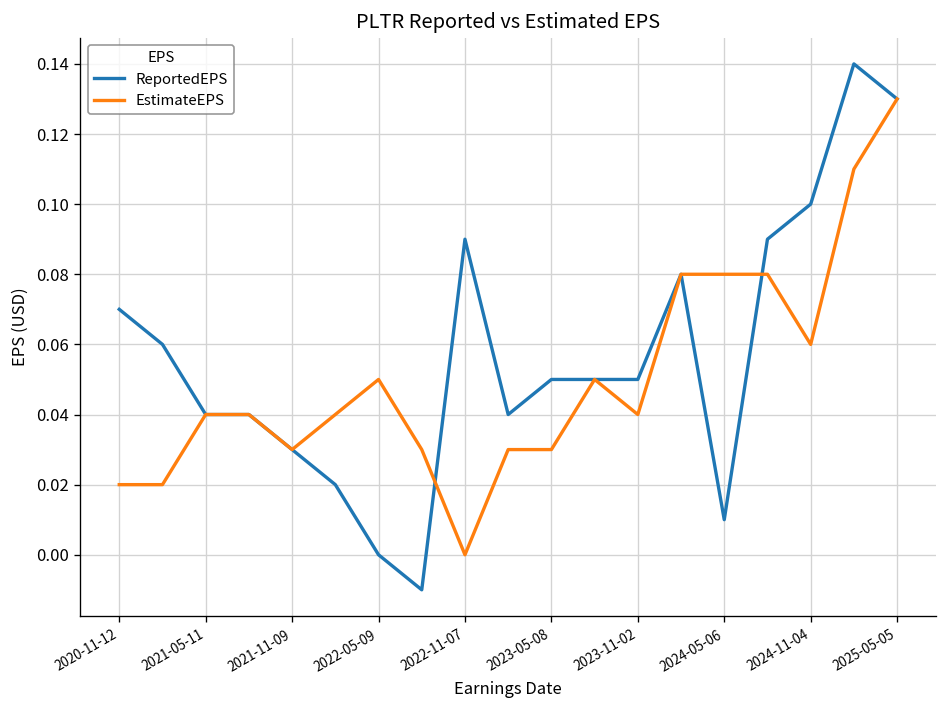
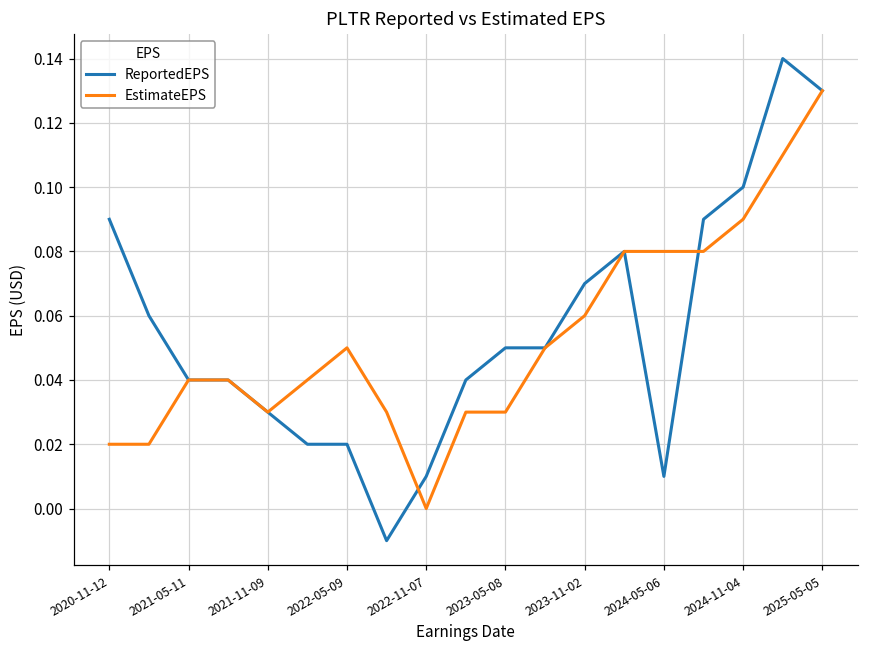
  {
    "ReportedEPS": {
-     "2020-11-12": 0.07,
-     "2022-05-09": 0.00,
-     "2022-11-07": 0.09,
+     "2020-11-12": 0.09,
+     "2022-05-09": 0.02,
+     "2022-11-07": 0.01,
      "2023-05-08": 0.05,
-     "2023-11-02": 0.05,
+     "2023-11-02": 0.07,
      "2024-05-06": 0.01,
      "2024-11-04": 0.10
    },
    "EstimateEPS": {
      "2020-11-12": 0.02,
      "2022-05-09": 0.05,
      "2022-11-07": 0.00,
      "2023-05-08": 0.03,
-     "2023-11-02": 0.04,
+     "2023-11-02": 0.06,
      "2024-05-06": 0.08,
-     "2024-11-04": 0.06
+     "2024-11-04": 0.09
    }
  }
